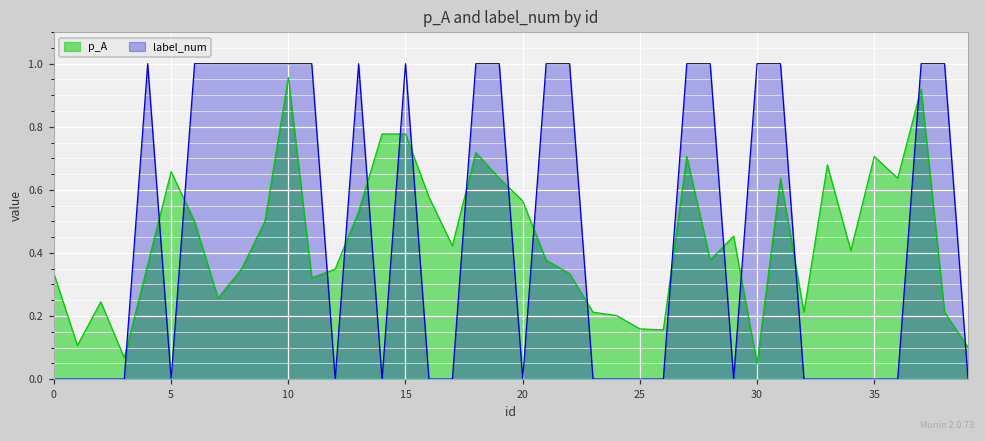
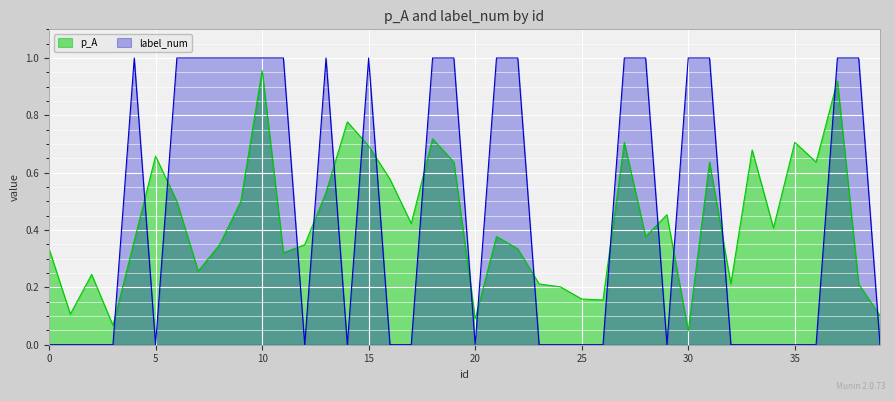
  {
    "p_A": {
      "0": 0.33,
      "5": 0.66,
      "10": 0.96,
-     "15": 0.78,
-     "20": 0.57,
+     "15": 0.69,
+     "20": 0.09,
      "25": 0.16,
      "30": 0.05,
      "35": 0.71
    },
    "label_num": {
      "0": 0.00,
      "5": 0.00,
      "10": 1.00,
      "15": 1.00,
      "20": 0.00,
      "25": 0.00,
      "30": 1.00,
      "35": 0.00
    }
  }
